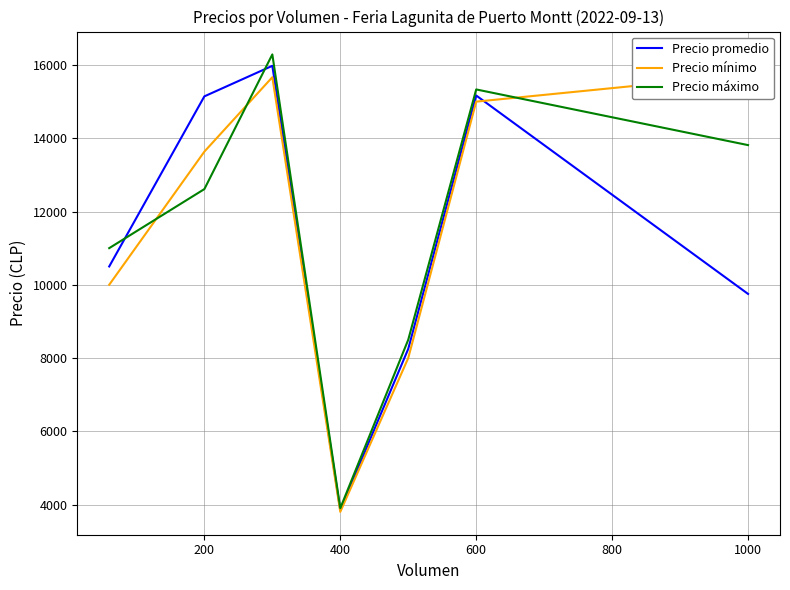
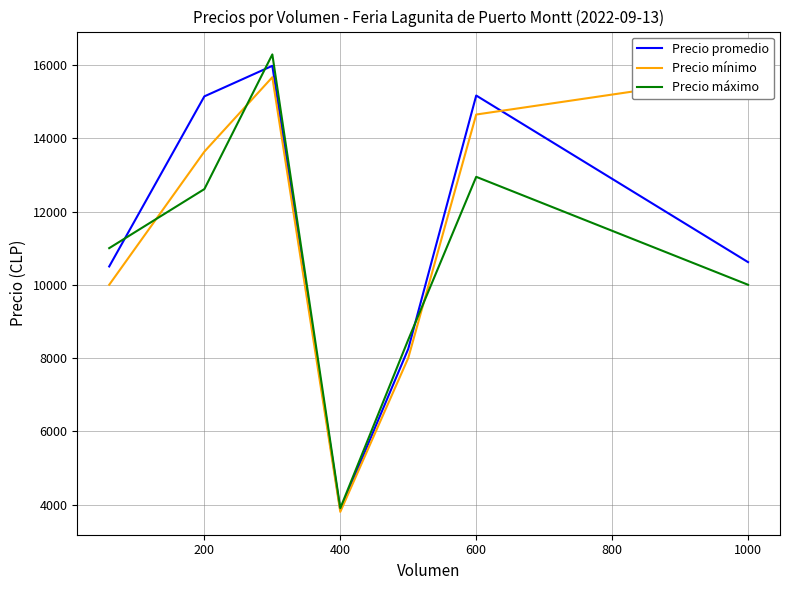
  {
    "Precio promedio": {
      "200": 15100,
      "600": 15200,
-     "1000": 9800
+     "1000": 10600
    },
    "Precio mínimo": {
      "200": 13600,
-     "600": 15000
+     "600": 14600
    },
    "Precio máximo": {
      "200": 12600,
-     "600": 15300,
-     "1000": 13800
+     "600": 12900,
+     "1000": 10000
    }
  }
